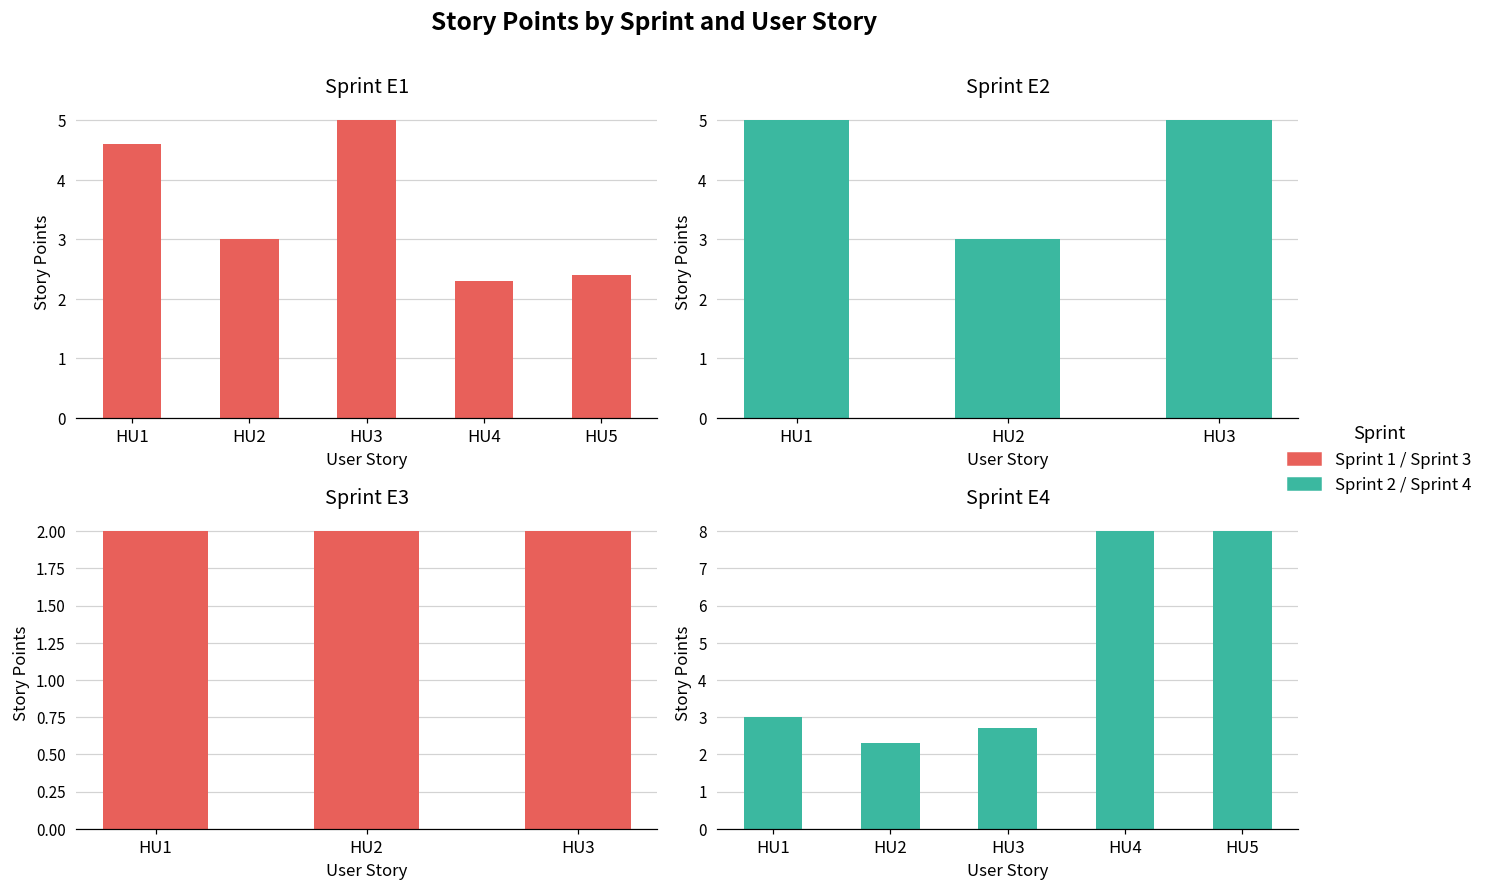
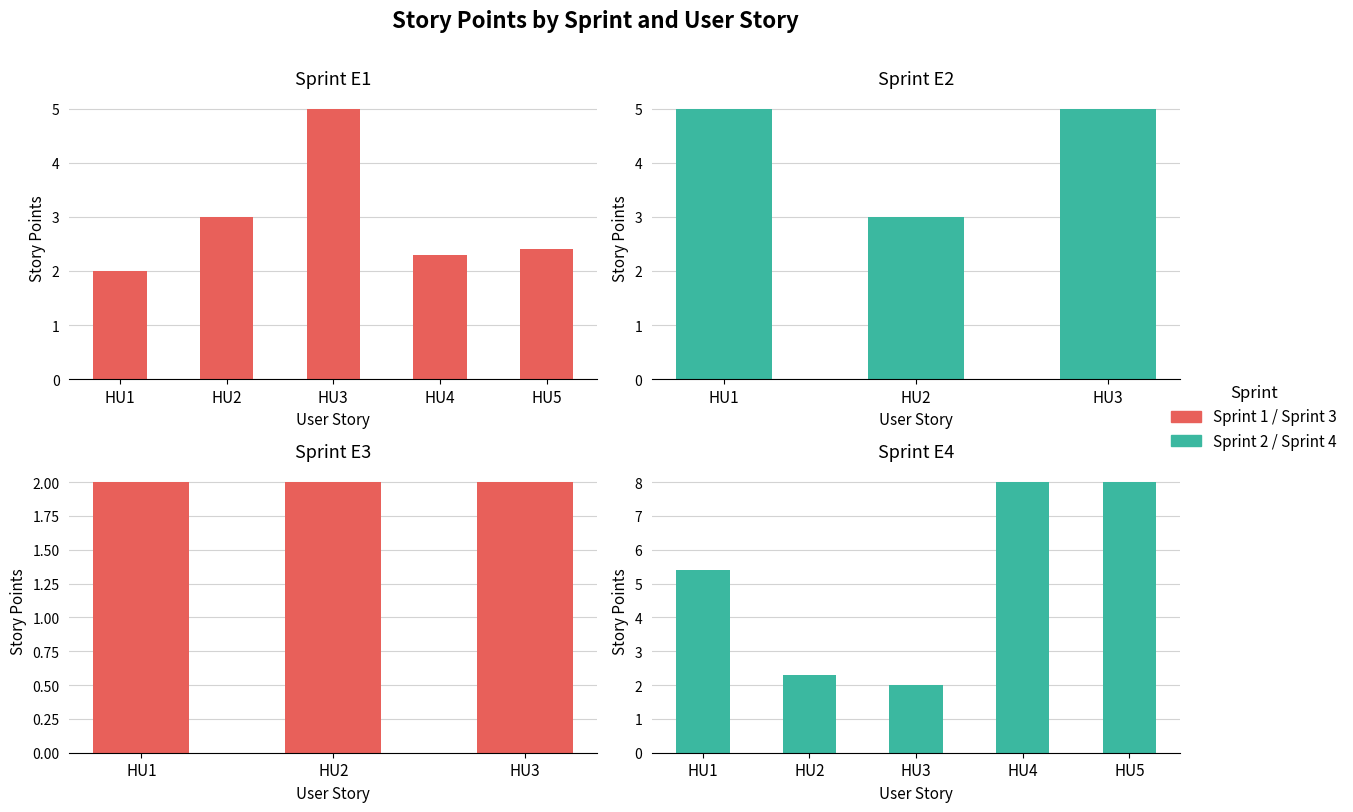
  {
    "Sprint E1": {
-     "HU1": 4.6,
+     "HU1": 2.0,
      "HU2": 3.0,
      "HU3": 5.0,
      "HU4": 2.3,
      "HU5": 2.4
    },
    "Sprint E2": {
      "HU1": 5.0,
      "HU2": 3.0,
      "HU3": 5.0
    },
    "Sprint E3": {
      "HU1": 2.00,
      "HU2": 2.00,
      "HU3": 2.00
    },
    "Sprint E4": {
-     "HU1": 3.0,
+     "HU1": 5.4,
      "HU2": 2.3,
-     "HU3": 2.7,
+     "HU3": 2.0,
      "HU4": 8.0,
      "HU5": 8.0
    }
  }
